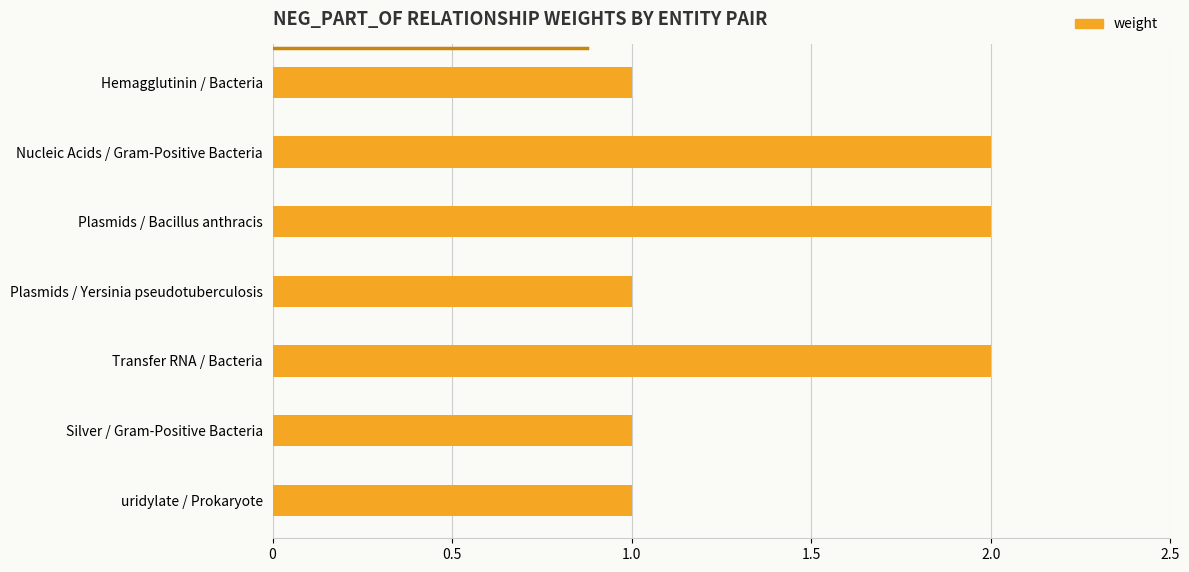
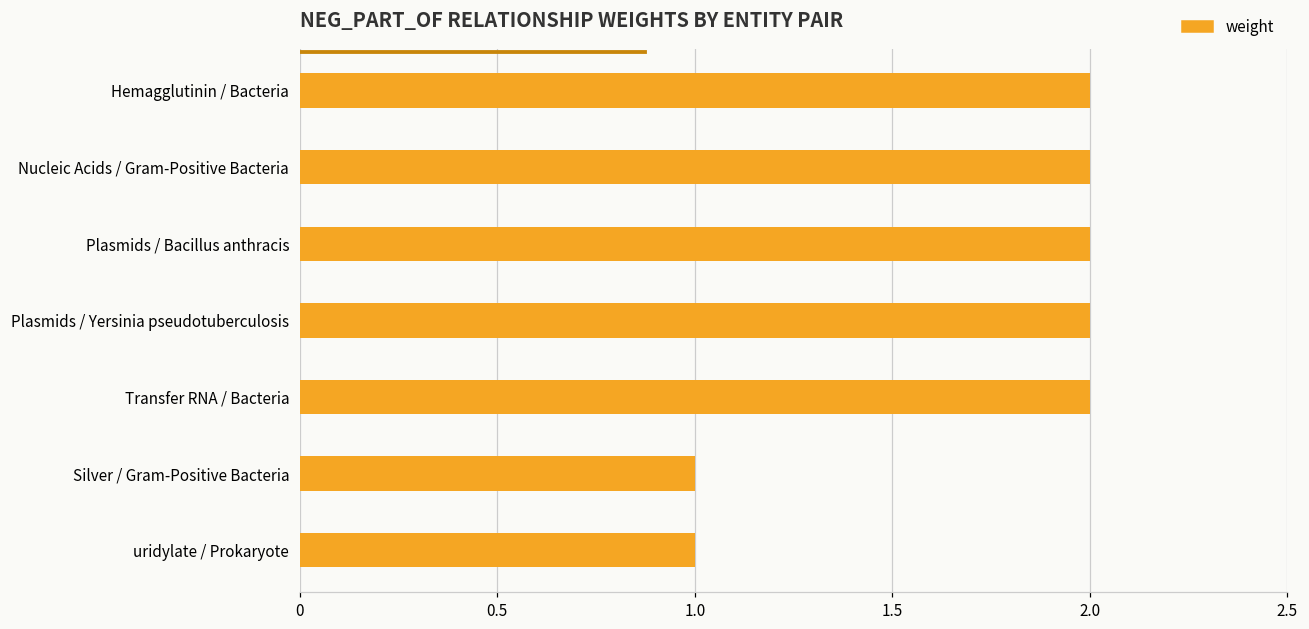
  {
-   "Hemagglutinin / Bacteria": 1,
+   "Hemagglutinin / Bacteria": 2,
    "Nucleic Acids / Gram-Positive Bacteria": 2,
    "Plasmids / Bacillus anthracis": 2,
-   "Plasmids / Yersinia pseudotuberculosis": 1,
+   "Plasmids / Yersinia pseudotuberculosis": 2,
    "Transfer RNA / Bacteria": 2,
    "Silver / Gram-Positive Bacteria": 1,
    "uridylate / Prokaryote": 1
  }
